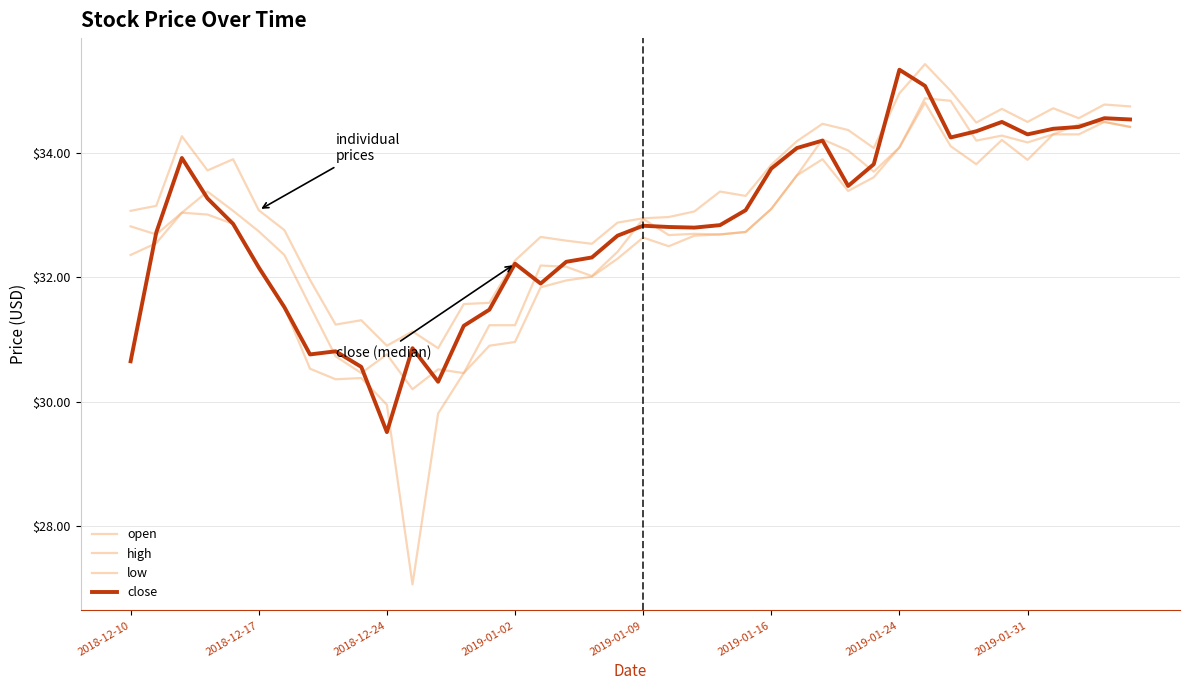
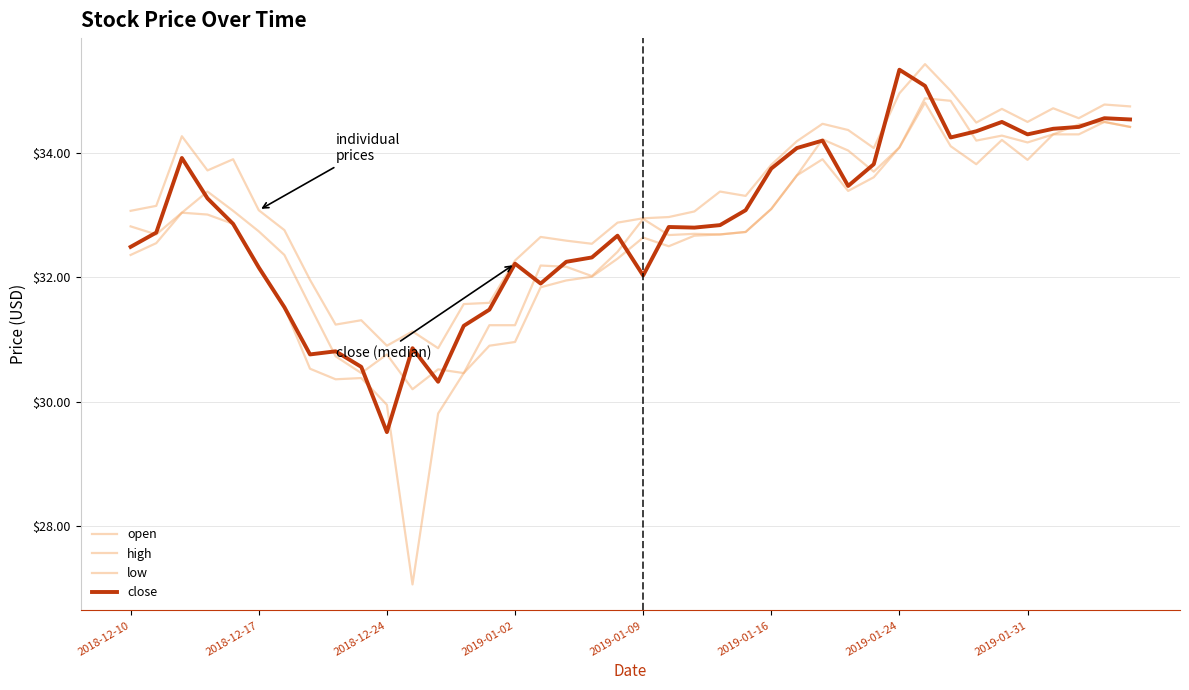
  {
    "close": {
-     "2018-12-10": "$30.7",
+     "2018-12-10": "$32.5",
      "2018-12-24": "$29.5",
      "2019-01-02": "$32.2",
-     "2019-01-09": "$32.8",
+     "2019-01-09": "$32.0",
      "2019-01-16": "$33.8",
      "2019-01-24": "$35.3",
      "2019-01-31": "$34.3"
    }
  }
